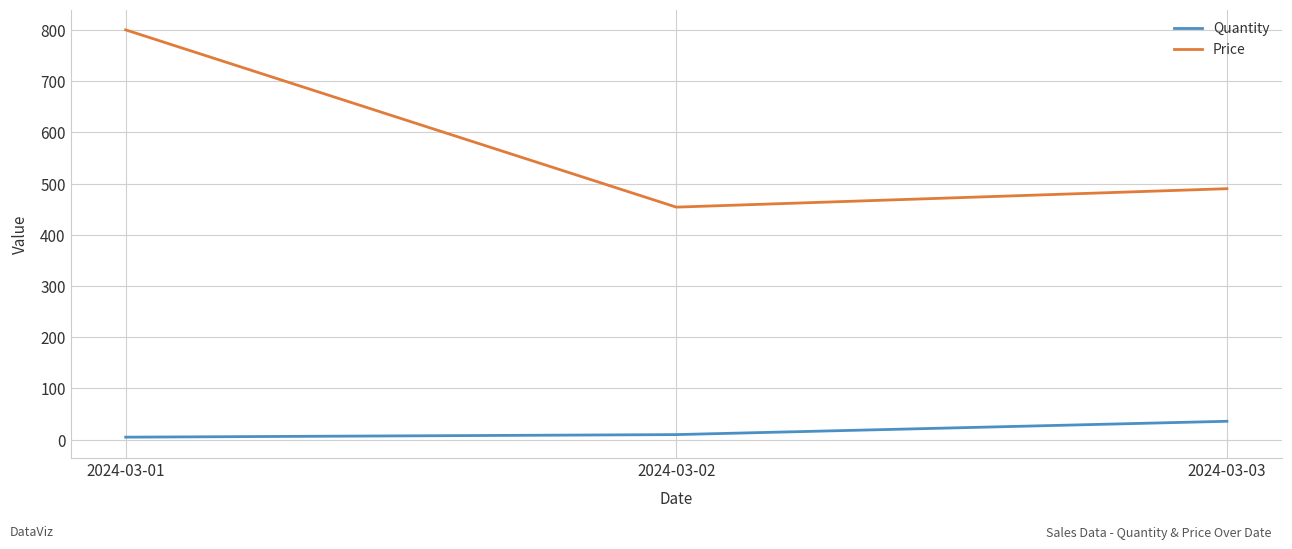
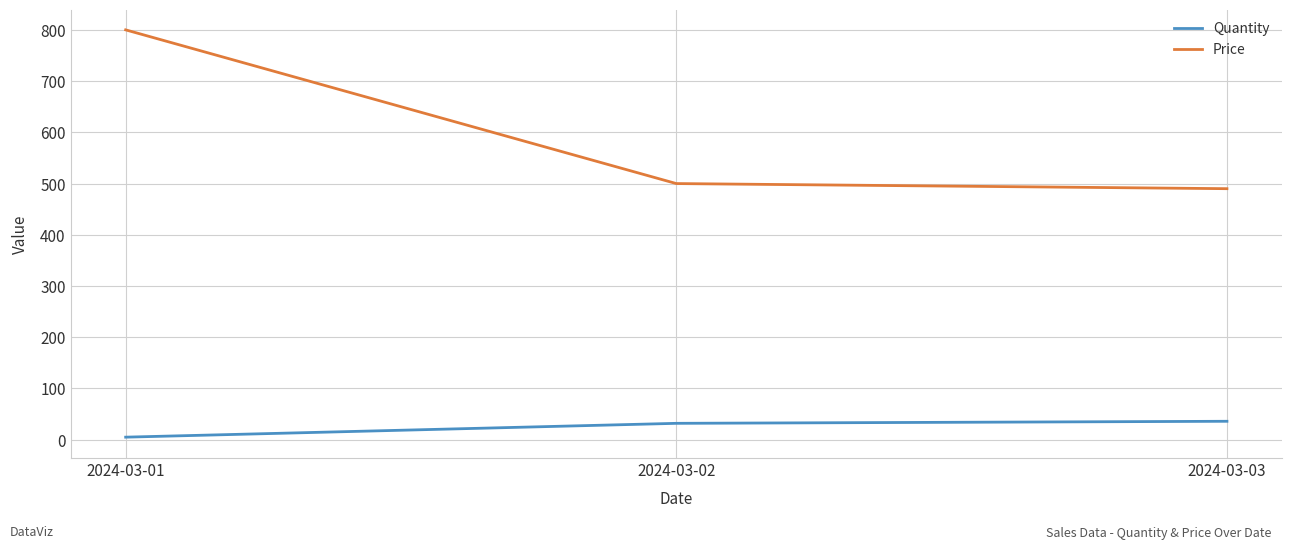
  {
    "Quantity": {
      "2024-03-01": 10,
-     "2024-03-02": 10,
+     "2024-03-02": 30,
      "2024-03-03": 40
    },
    "Price": {
      "2024-03-01": 800,
-     "2024-03-02": 450,
+     "2024-03-02": 500,
      "2024-03-03": 490
    }
  }
